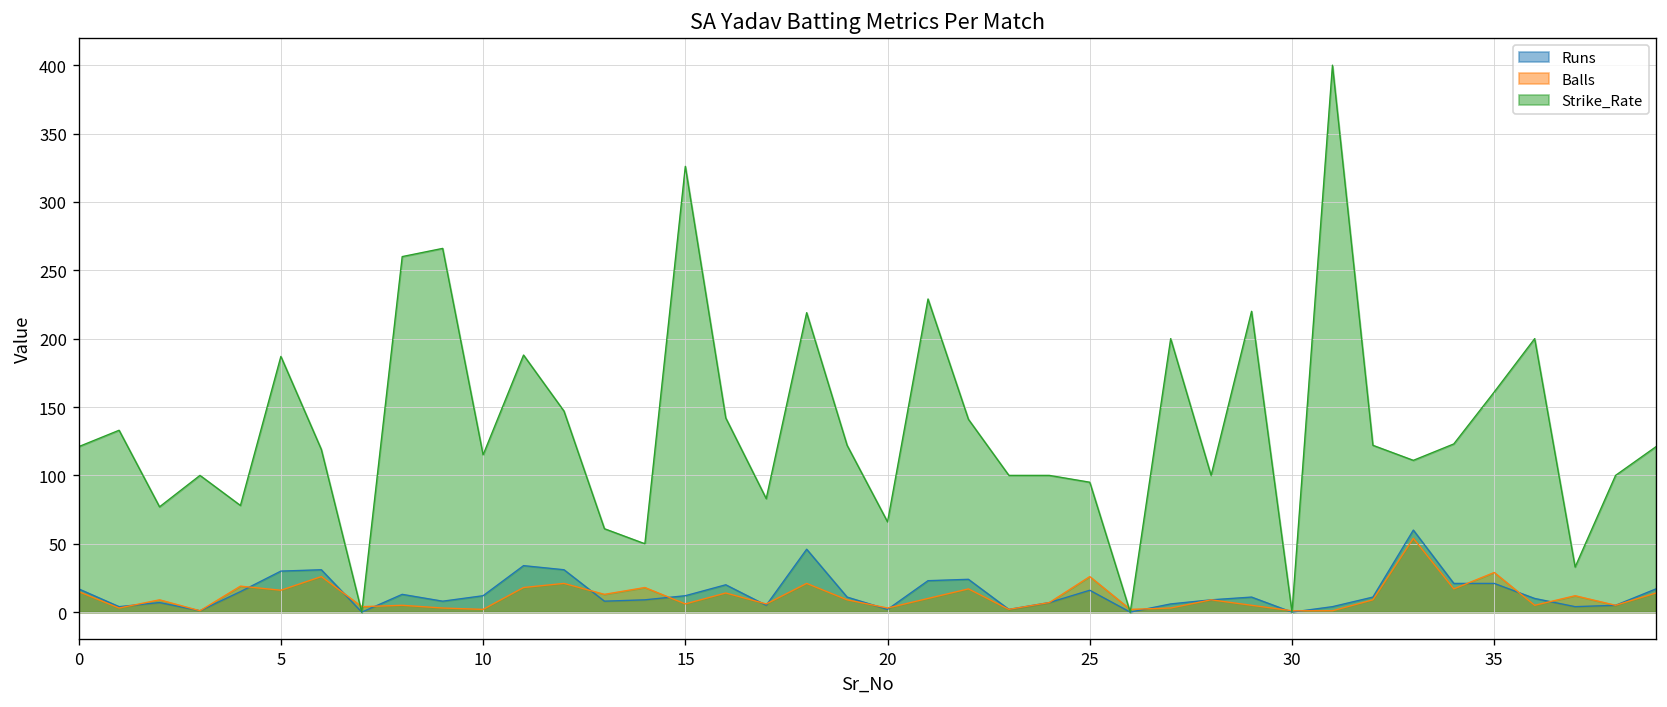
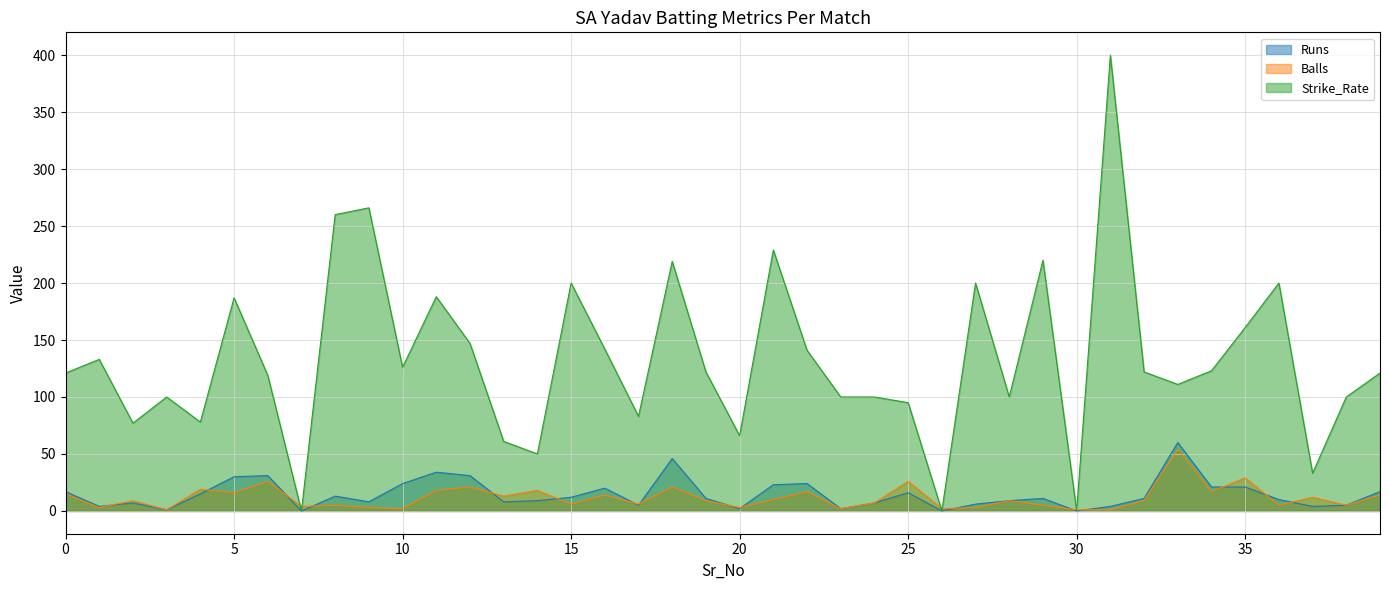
  {
    "Runs": {
      "5": 30,
-     "10": 12,
+     "10": 24,
      "15": 12,
      "25": 16,
      "35": 21
    },
    "Balls": {
      "5": 16,
      "10": 2,
      "15": 6,
      "25": 26,
      "35": 29
    },
    "Strike_Rate": {
      "0": 121,
      "5": 187,
-     "10": 115,
-     "15": 326,
+     "10": 126,
+     "15": 200,
      "20": 66,
      "25": 95,
      "35": 161
    }
  }
